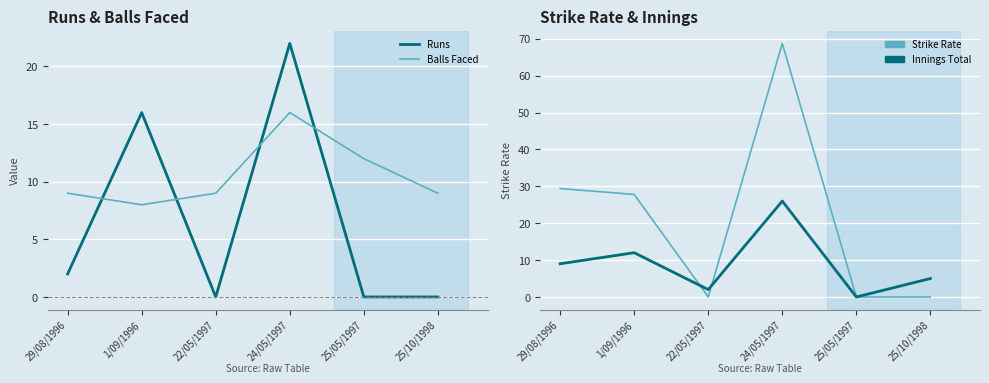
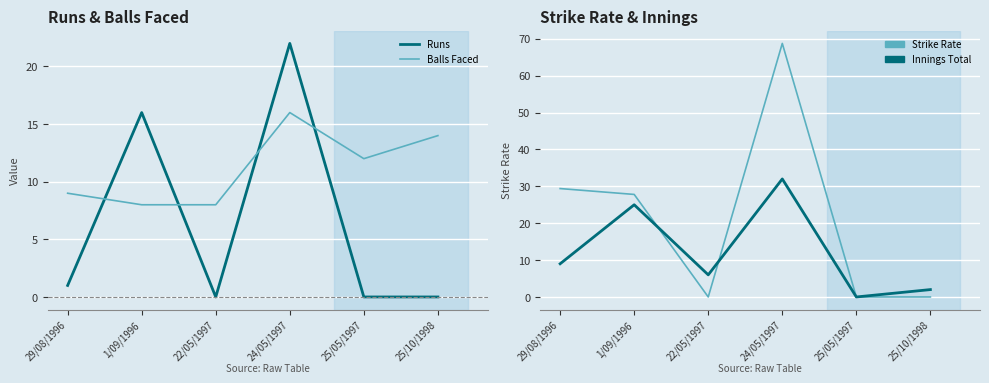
  {
    "Runs & Balls Faced": {
      "Runs": {
-       "29/08/1996": 2,
+       "29/08/1996": 1,
        "1/09/1996": 16,
        "22/05/1997": 0,
        "24/05/1997": 22,
        "25/05/1997": 0,
        "25/10/1998": 0
      },
      "Balls Faced": {
        "29/08/1996": 9,
        "1/09/1996": 8,
-       "22/05/1997": 9,
+       "22/05/1997": 8,
        "24/05/1997": 16,
        "25/05/1997": 12,
-       "25/10/1998": 9
+       "25/10/1998": 14
      }
    },
    "Strike Rate & Innings": {
      "Strike Rate": {
        "29/08/1996": 29,
        "1/09/1996": 28,
        "22/05/1997": 0,
        "24/05/1997": 69,
        "25/10/1998": 0
      },
      "Innings Total": {
        "29/08/1996": 9,
-       "1/09/1996": 12,
-       "22/05/1997": 2,
-       "24/05/1997": 26,
-       "25/10/1998": 5
+       "1/09/1996": 25,
+       "22/05/1997": 6,
+       "24/05/1997": 32,
+       "25/10/1998": 2
      }
    }
  }
